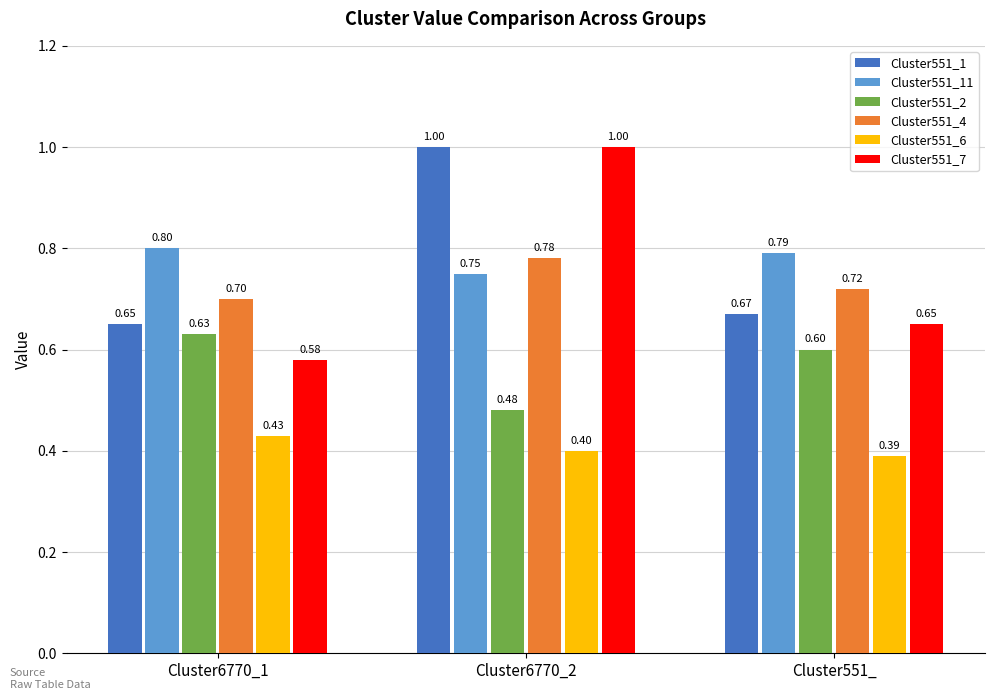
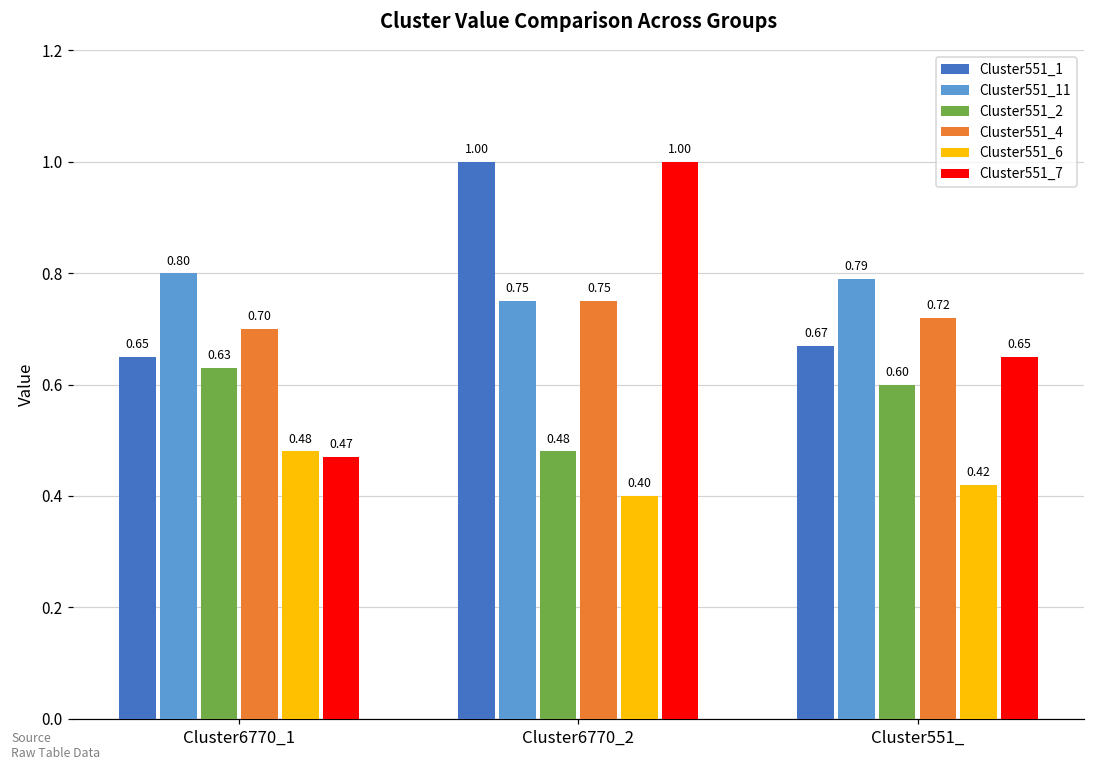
  {
    "Cluster551_2": {
      "Cluster6770_1": 0.63,
      "Cluster6770_2": 0.48,
      "Cluster551_": 0.60
    },
    "Cluster551_4": {
      "Cluster6770_1": 0.70,
-     "Cluster6770_2": 0.78,
+     "Cluster6770_2": 0.75,
      "Cluster551_": 0.72
    },
    "Cluster551_6": {
-     "Cluster6770_1": 0.43,
+     "Cluster6770_1": 0.48,
      "Cluster6770_2": 0.40,
-     "Cluster551_": 0.39
+     "Cluster551_": 0.42
    },
    "Cluster551_7": {
-     "Cluster6770_1": 0.58,
+     "Cluster6770_1": 0.47,
      "Cluster6770_2": 1.00,
      "Cluster551_": 0.65
    }
  }
